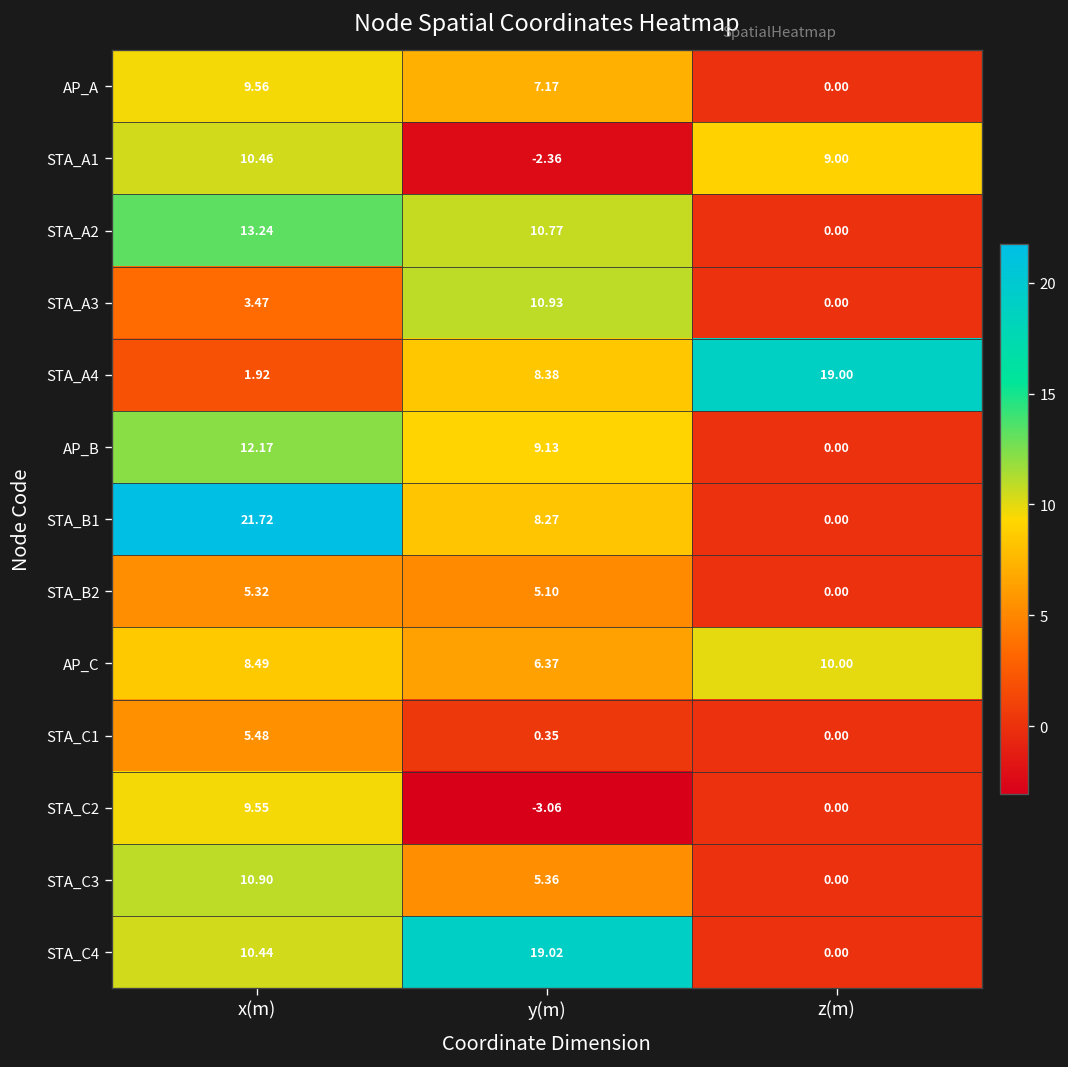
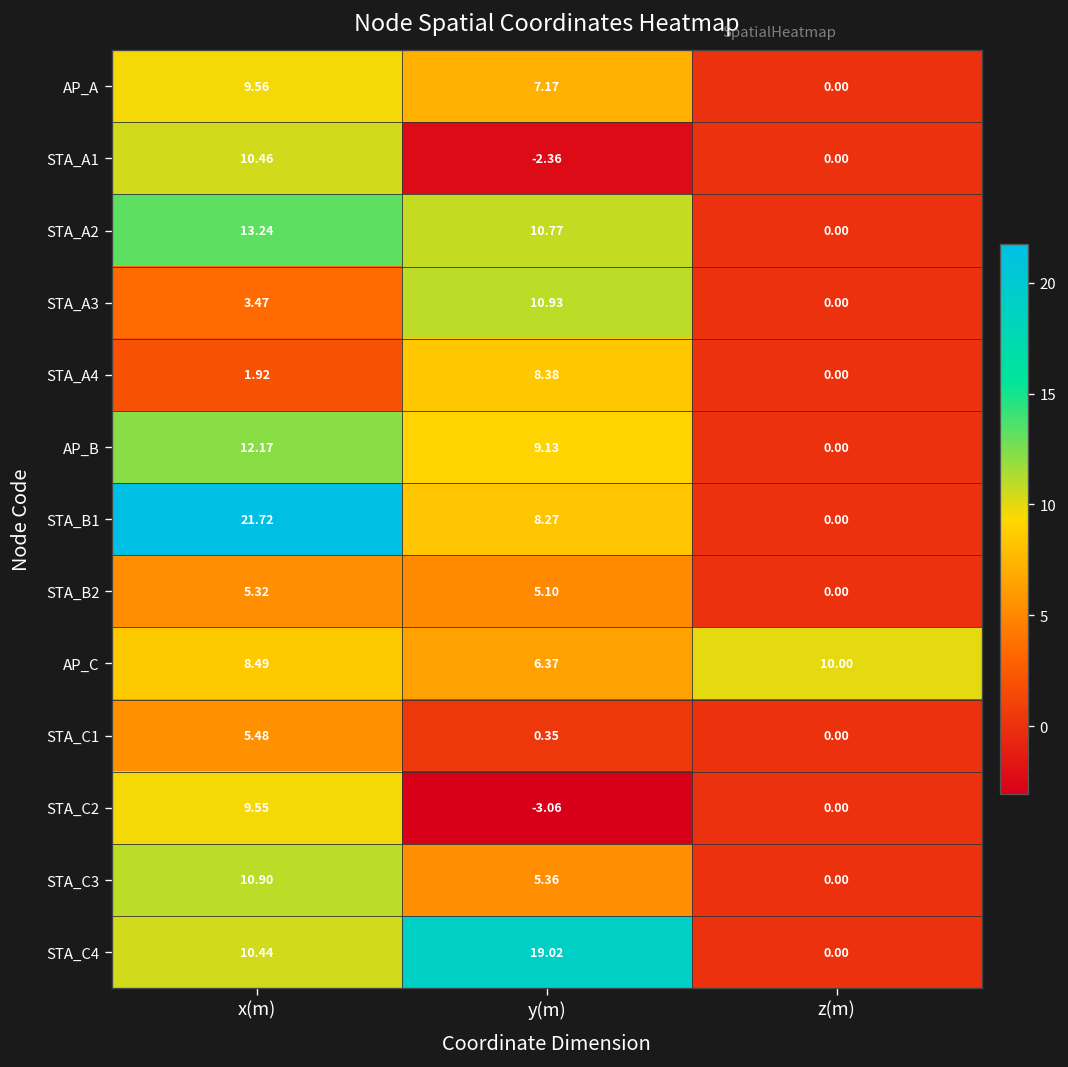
  {
    "AP_A": {
      "x(m)": 9.56,
      "y(m)": 7.17,
      "z(m)": 0.00
    },
    "STA_A1": {
      "x(m)": 10.46,
      "y(m)": -2.36,
-     "z(m)": 9.00
+     "z(m)": 0.00
    },
    "STA_A2": {
      "x(m)": 13.24,
      "y(m)": 10.77,
      "z(m)": 0.00
    },
    "STA_A3": {
      "x(m)": 3.47,
      "y(m)": 10.93,
      "z(m)": 0.00
    },
    "STA_A4": {
      "x(m)": 1.92,
      "y(m)": 8.38,
-     "z(m)": 19.00
+     "z(m)": 0.00
    },
    "AP_B": {
      "x(m)": 12.17,
      "y(m)": 9.13,
      "z(m)": 0.00
    },
    "STA_B1": {
      "x(m)": 21.72,
      "y(m)": 8.27,
      "z(m)": 0.00
    },
    "STA_B2": {
      "x(m)": 5.32,
      "y(m)": 5.10,
      "z(m)": 0.00
    },
    "AP_C": {
      "x(m)": 8.49,
      "y(m)": 6.37,
      "z(m)": 10.00
    },
    "STA_C1": {
      "x(m)": 5.48,
      "y(m)": 0.35,
      "z(m)": 0.00
    },
    "STA_C2": {
      "x(m)": 9.55,
      "y(m)": -3.06,
      "z(m)": 0.00
    },
    "STA_C3": {
      "x(m)": 10.90,
      "y(m)": 5.36,
      "z(m)": 0.00
    },
    "STA_C4": {
      "x(m)": 10.44,
      "y(m)": 19.02,
      "z(m)": 0.00
    }
  }
